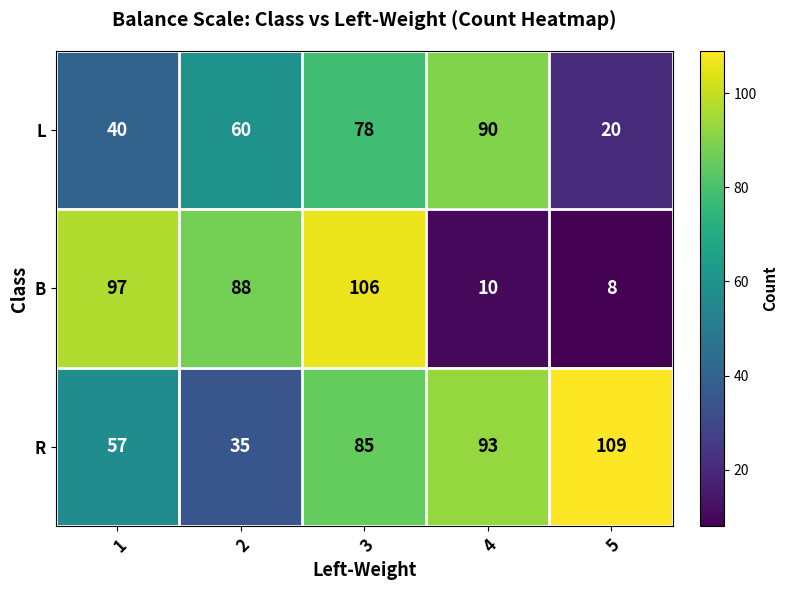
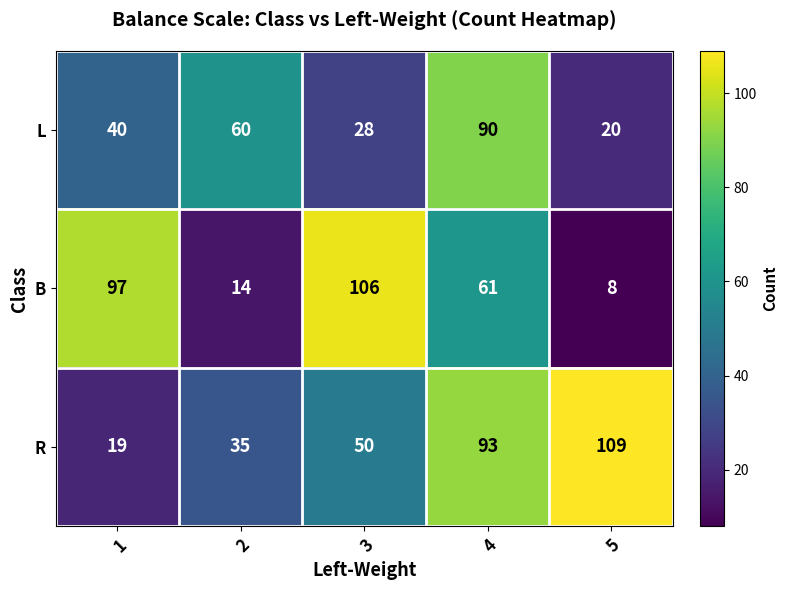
  {
    "L": {
      "1": 40,
      "2": 60,
-     "3": 78,
+     "3": 28,
      "4": 90,
      "5": 20
    },
    "B": {
      "1": 97,
-     "2": 88,
+     "2": 14,
      "3": 106,
-     "4": 10,
+     "4": 61,
      "5": 8
    },
    "R": {
-     "1": 57,
+     "1": 19,
      "2": 35,
-     "3": 85,
+     "3": 50,
      "4": 93,
      "5": 109
    }
  }
